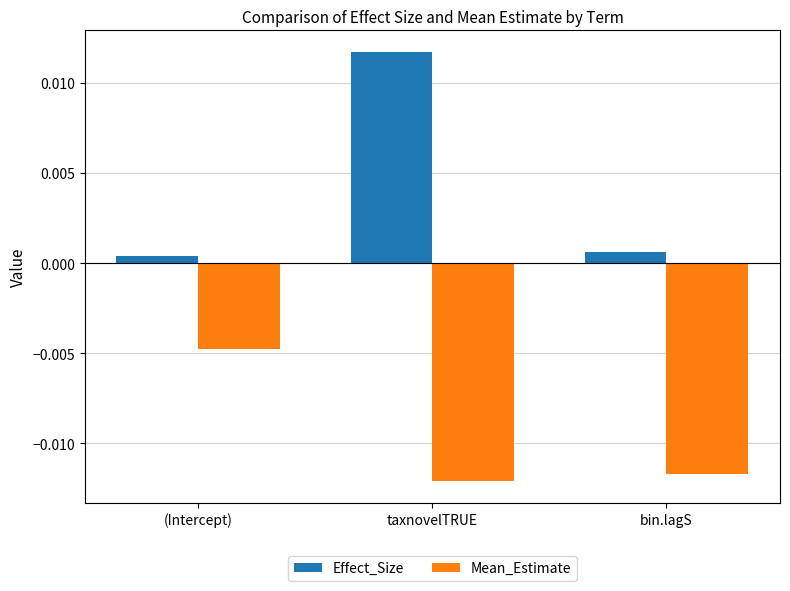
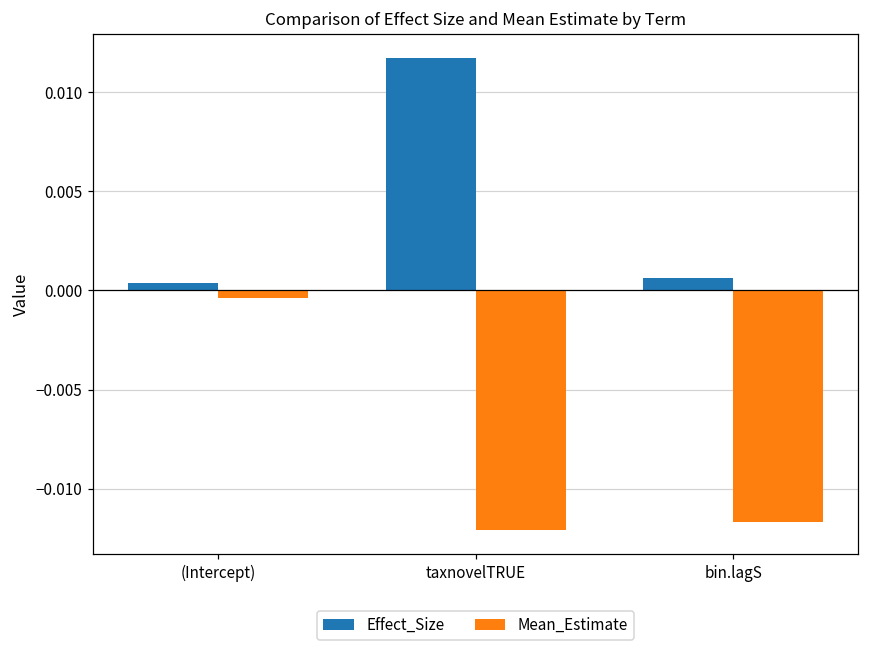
  {
    "Effect_Size": {
      "(Intercept)": 0.0004,
      "taxnovelTRUE": 0.0117,
      "bin.lagS": 0.0006
    },
    "Mean_Estimate": {
-     "(Intercept)": -0.0047,
+     "(Intercept)": -0.0004,
      "taxnovelTRUE": -0.0121,
      "bin.lagS": -0.0117
    }
  }
